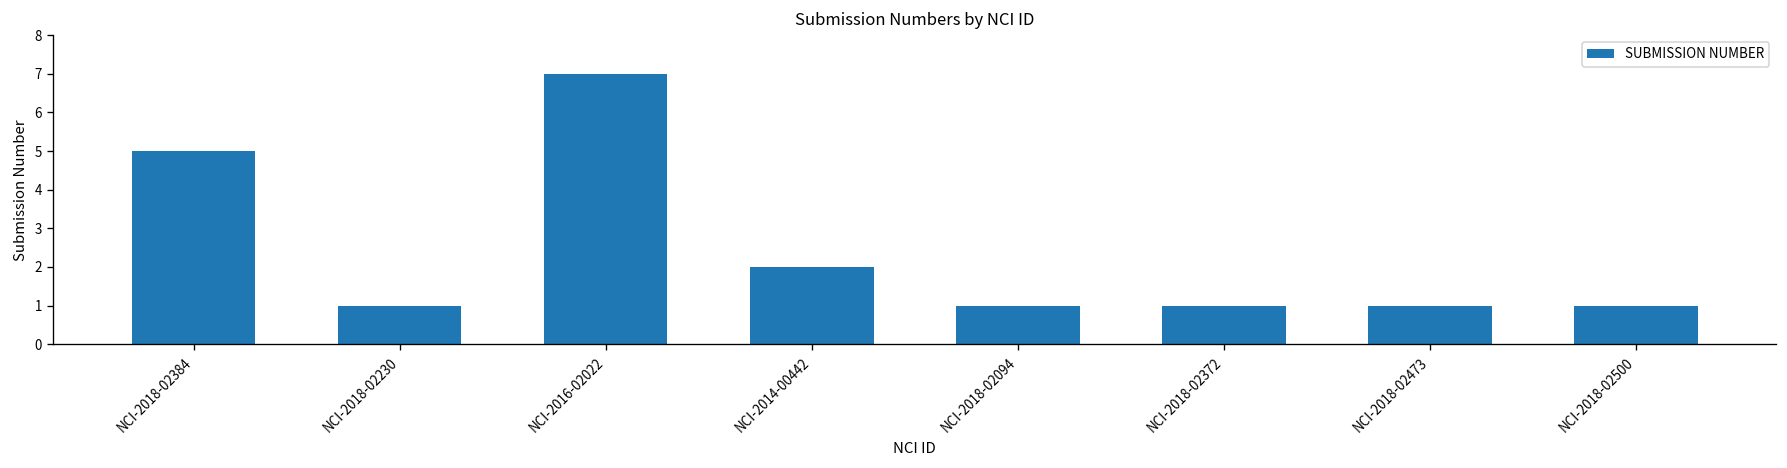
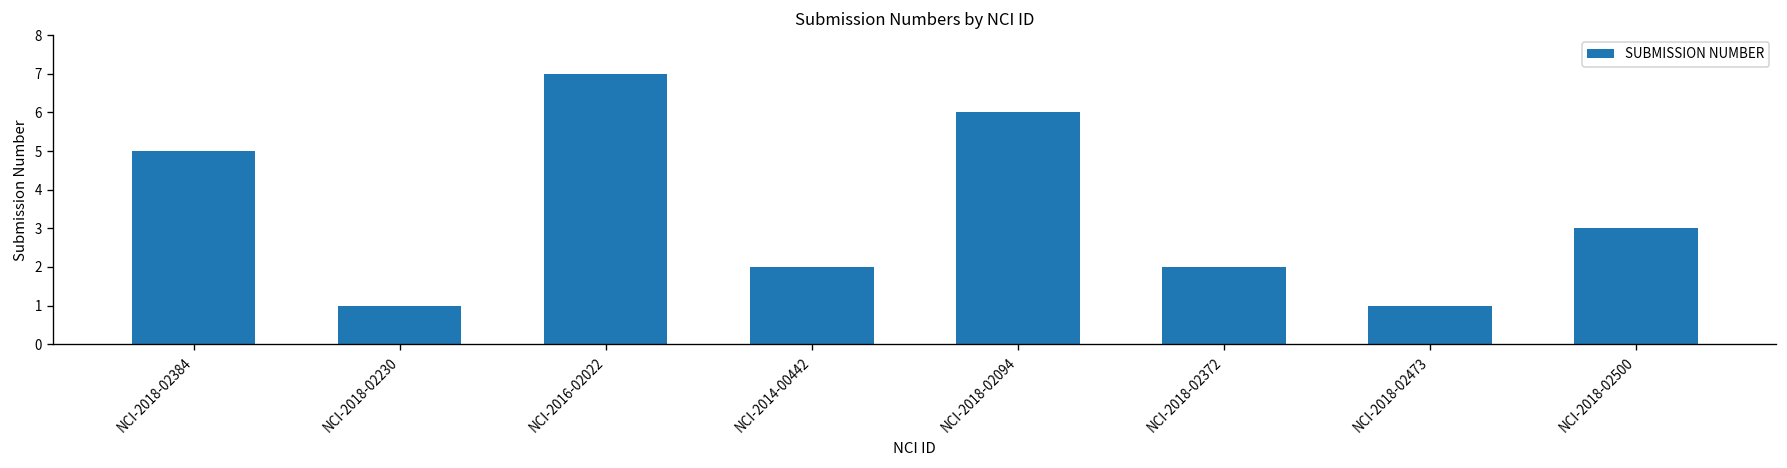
  {
    "NCI-2018-02384": 5,
    "NCI-2018-02230": 1,
    "NCI-2016-02022": 7,
    "NCI-2014-00442": 2,
-   "NCI-2018-02094": 1,
-   "NCI-2018-02372": 1,
+   "NCI-2018-02094": 6,
+   "NCI-2018-02372": 2,
    "NCI-2018-02473": 1,
-   "NCI-2018-02500": 1
+   "NCI-2018-02500": 3
  }
